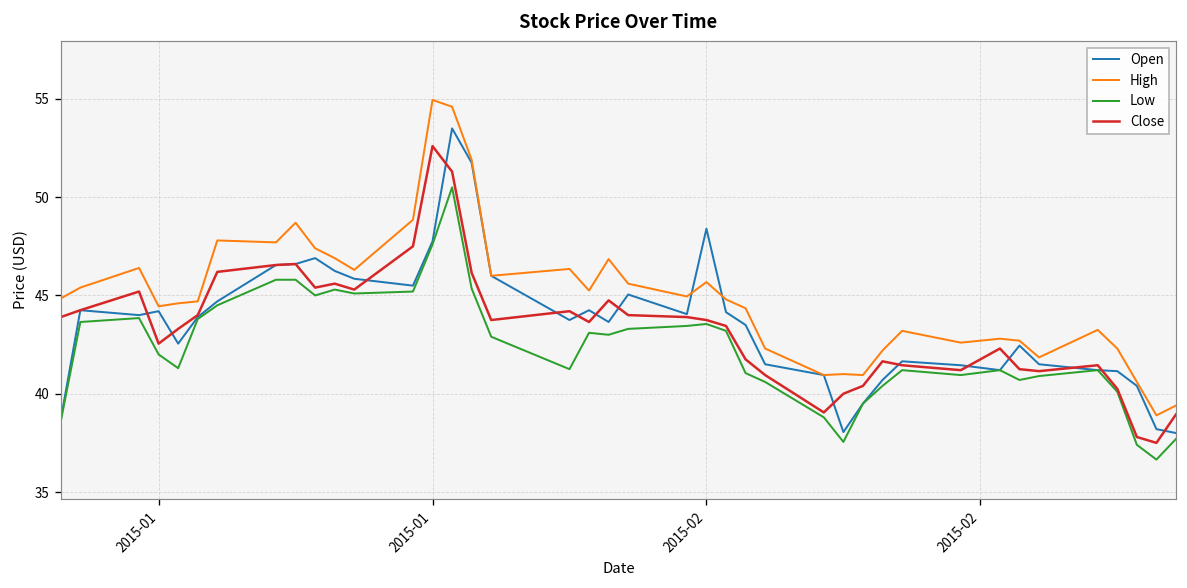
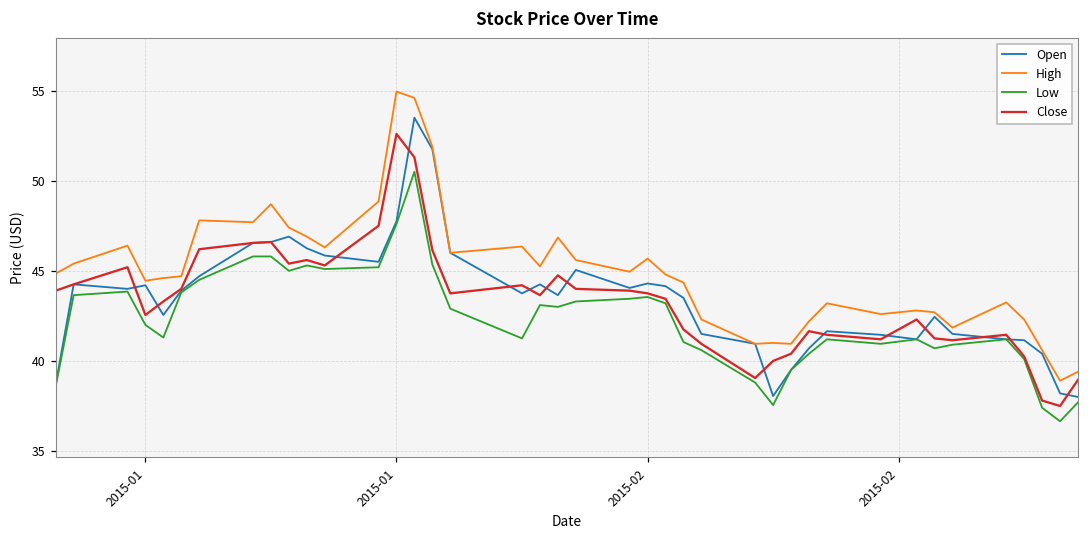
  {
    "Open": {
-     "2015-02": 48.4
+     "2015-02": 44.3
    },
    "High": {
      "2015-02": 45.7
    },
    "Low": {
      "2015-02": 43.5
    },
    "Close": {
      "2015-02": 43.8
    }
  }
